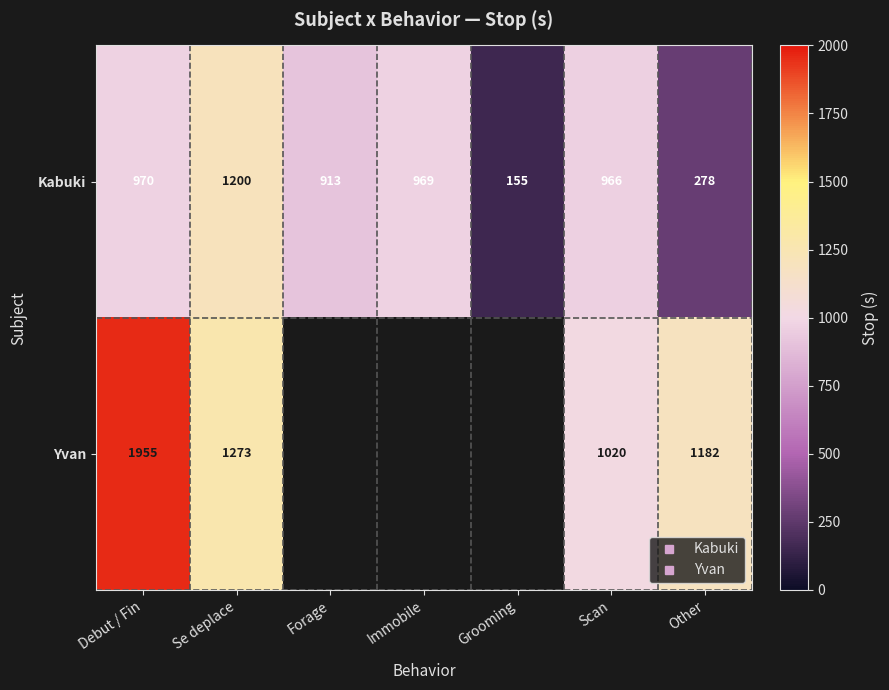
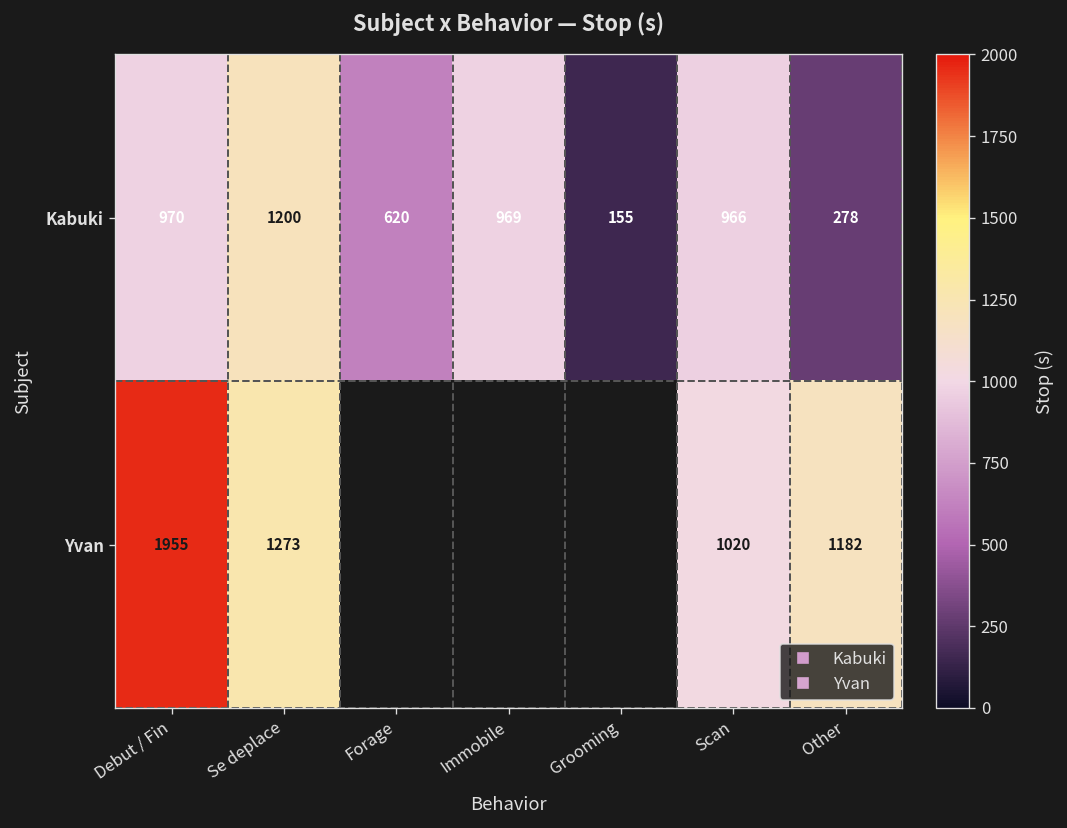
  {
    "Kabuki": {
      "Se deplace": 1200,
-     "Forage": 913,
+     "Forage": 620,
      "Grooming": 155,
      "Other": 278
    },
    "Yvan": {
      "Debut / Fin": 1955,
      "Se deplace": 1273,
      "Scan": 1020,
      "Other": 1182
    }
  }
